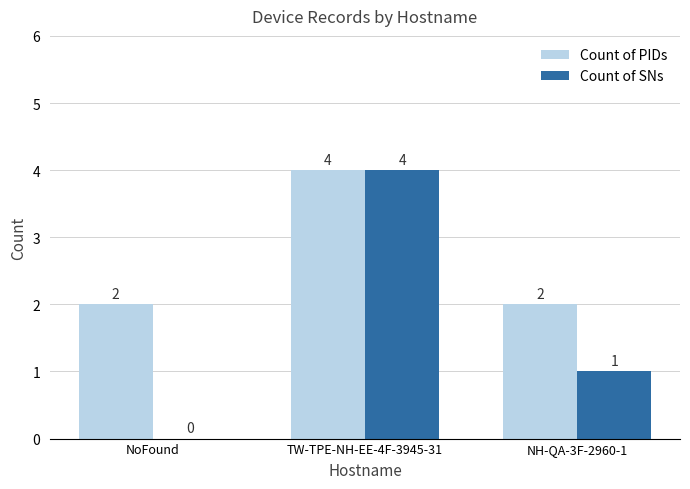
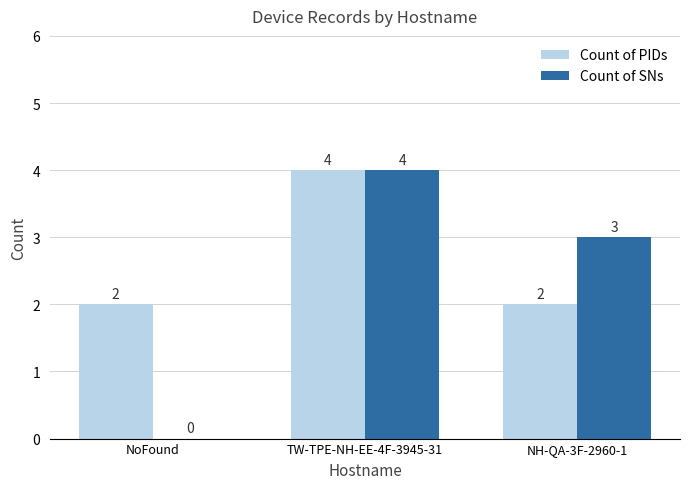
  {
    "Count of PIDs": {
      "NoFound": 2,
      "TW-TPE-NH-EE-4F-3945-31": 4,
      "NH-QA-3F-2960-1": 2
    },
    "Count of SNs": {
      "NoFound": 0,
      "TW-TPE-NH-EE-4F-3945-31": 4,
-     "NH-QA-3F-2960-1": 1
+     "NH-QA-3F-2960-1": 3
    }
  }
